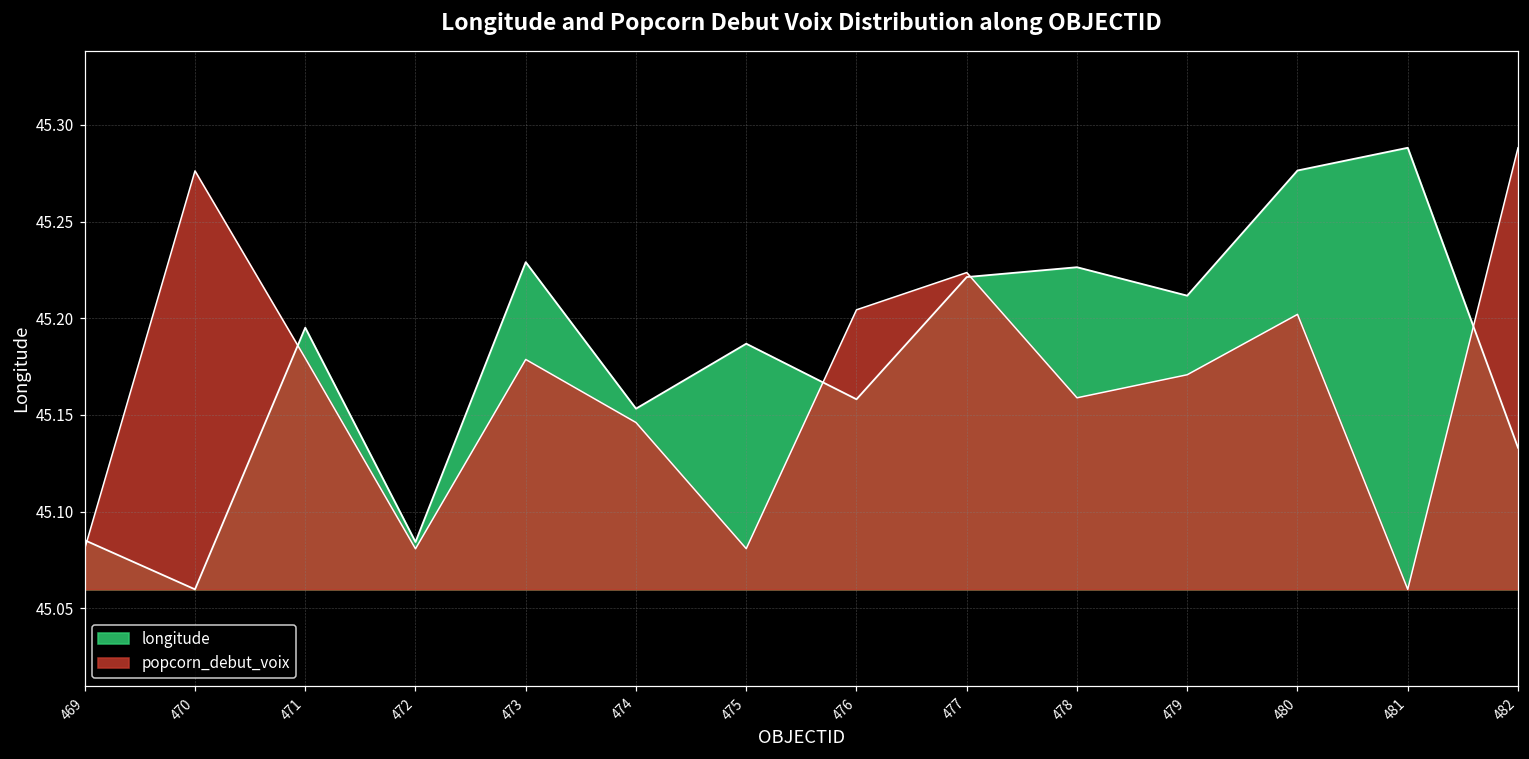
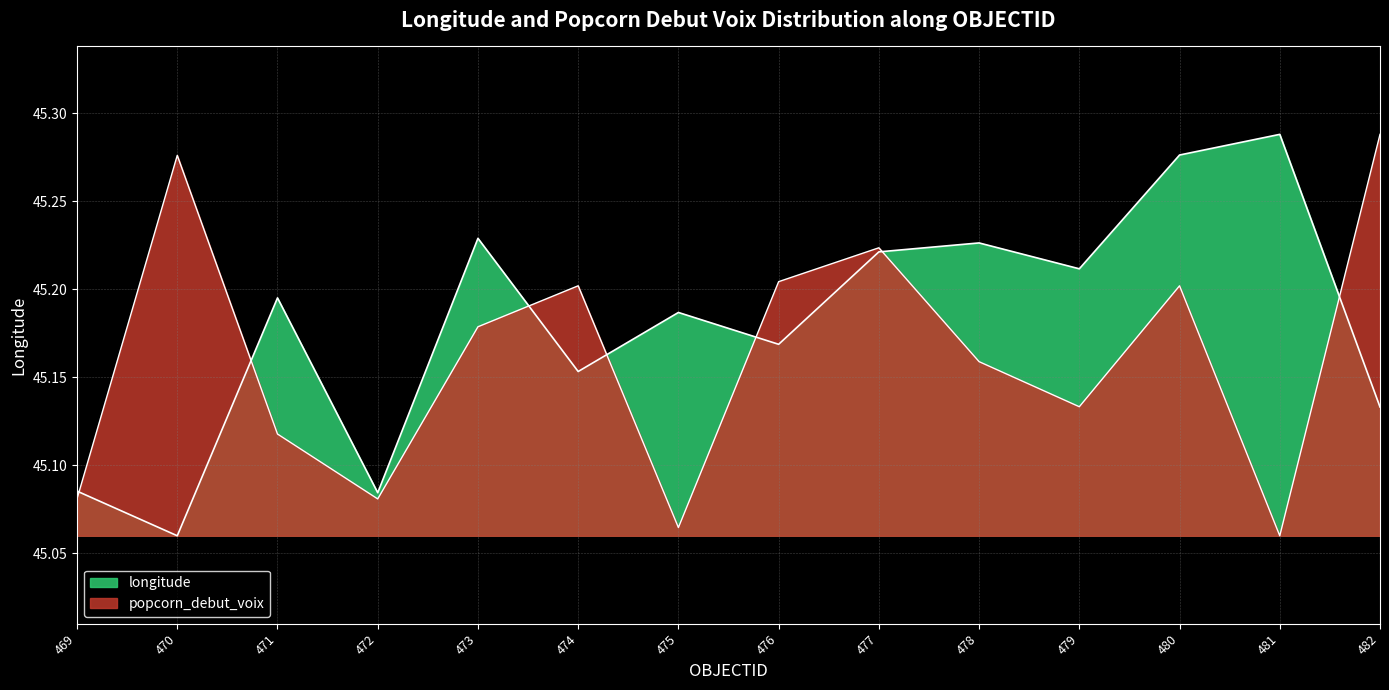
  {
    "longitude": {
      "469": 45.085,
      "470": 45.060,
      "471": 45.195,
      "472": 45.084,
      "473": 45.229,
      "474": 45.153,
      "475": 45.187,
-     "476": 45.158,
+     "476": 45.169,
      "477": 45.221,
      "478": 45.226,
      "479": 45.212,
      "480": 45.276,
      "481": 45.288,
      "482": 45.133
    },
    "popcorn_debut_voix": {
      "469": 45.081,
      "470": 45.276,
-     "471": 45.179,
+     "471": 45.118,
      "472": 45.081,
      "473": 45.179,
-     "474": 45.146,
-     "475": 45.081,
+     "474": 45.202,
+     "475": 45.064,
      "476": 45.204,
      "477": 45.224,
      "478": 45.159,
-     "479": 45.171,
+     "479": 45.133,
      "480": 45.202,
      "481": 45.060,
      "482": 45.288
    }
  }
